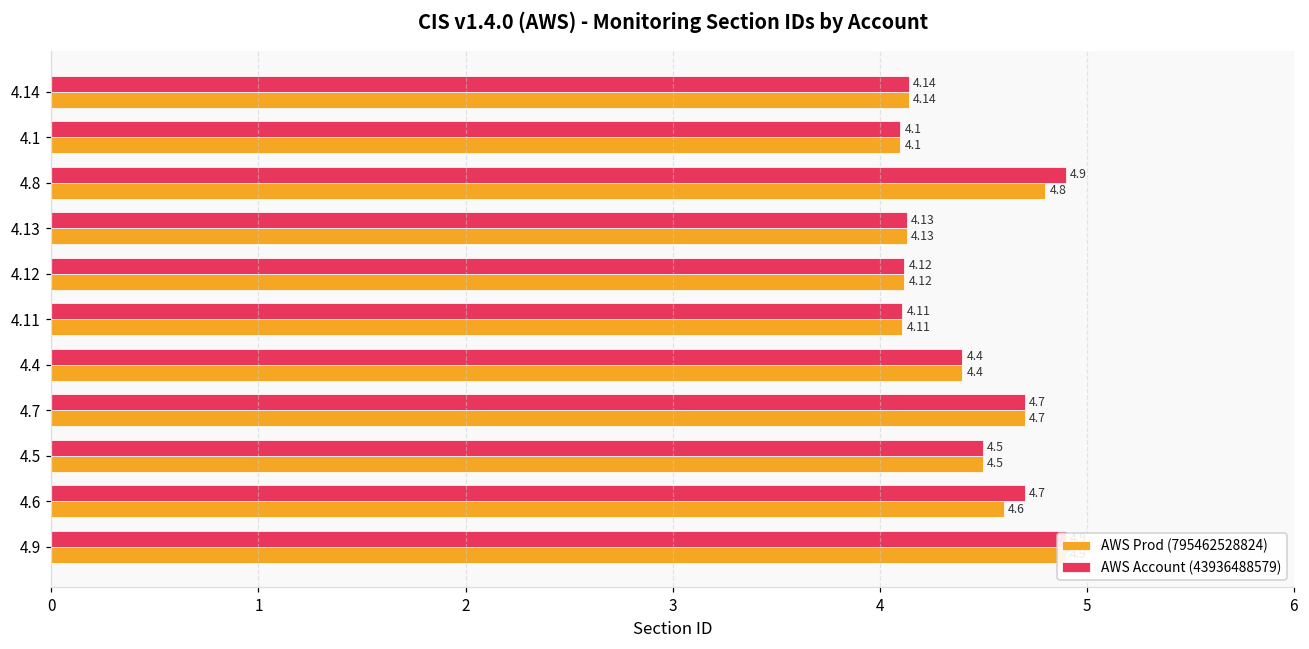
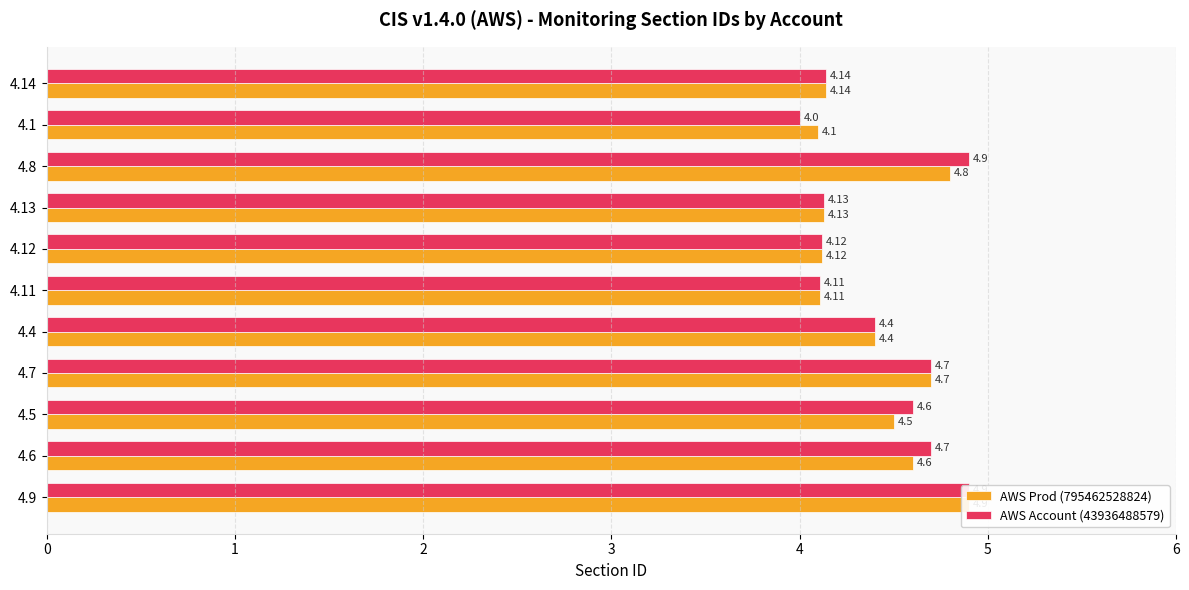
  {
    "AWS Prod (795462528824)": {
      "4.14": 4.14,
      "4.1": 4.1,
      "4.8": 4.8,
      "4.13": 4.13,
      "4.12": 4.12,
      "4.11": 4.11,
      "4.4": 4.4,
      "4.7": 4.7,
      "4.5": 4.5,
      "4.6": 4.6
    },
    "AWS Account (43936488579)": {
      "4.14": 4.14,
-     "4.1": 4.1,
+     "4.1": 4.0,
      "4.8": 4.9,
      "4.13": 4.13,
      "4.12": 4.12,
      "4.11": 4.11,
      "4.4": 4.4,
      "4.7": 4.7,
-     "4.5": 4.5,
+     "4.5": 4.6,
      "4.6": 4.7
    }
  }
